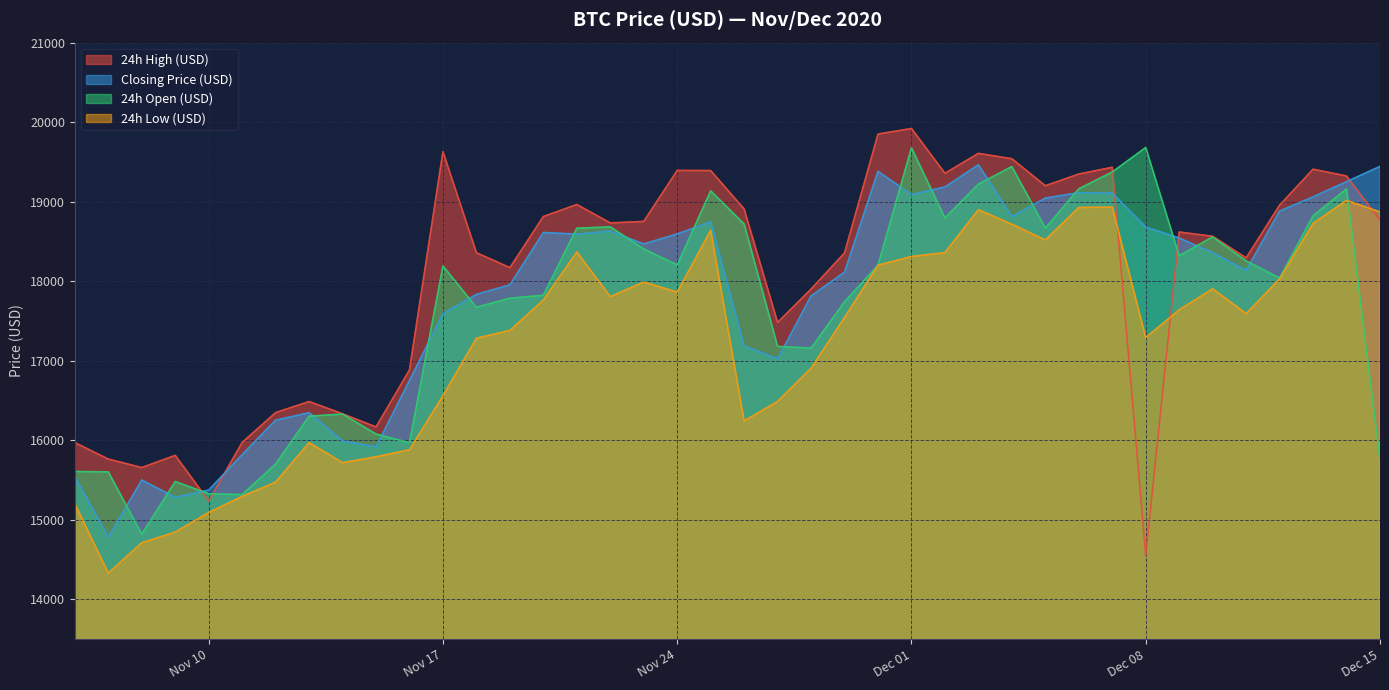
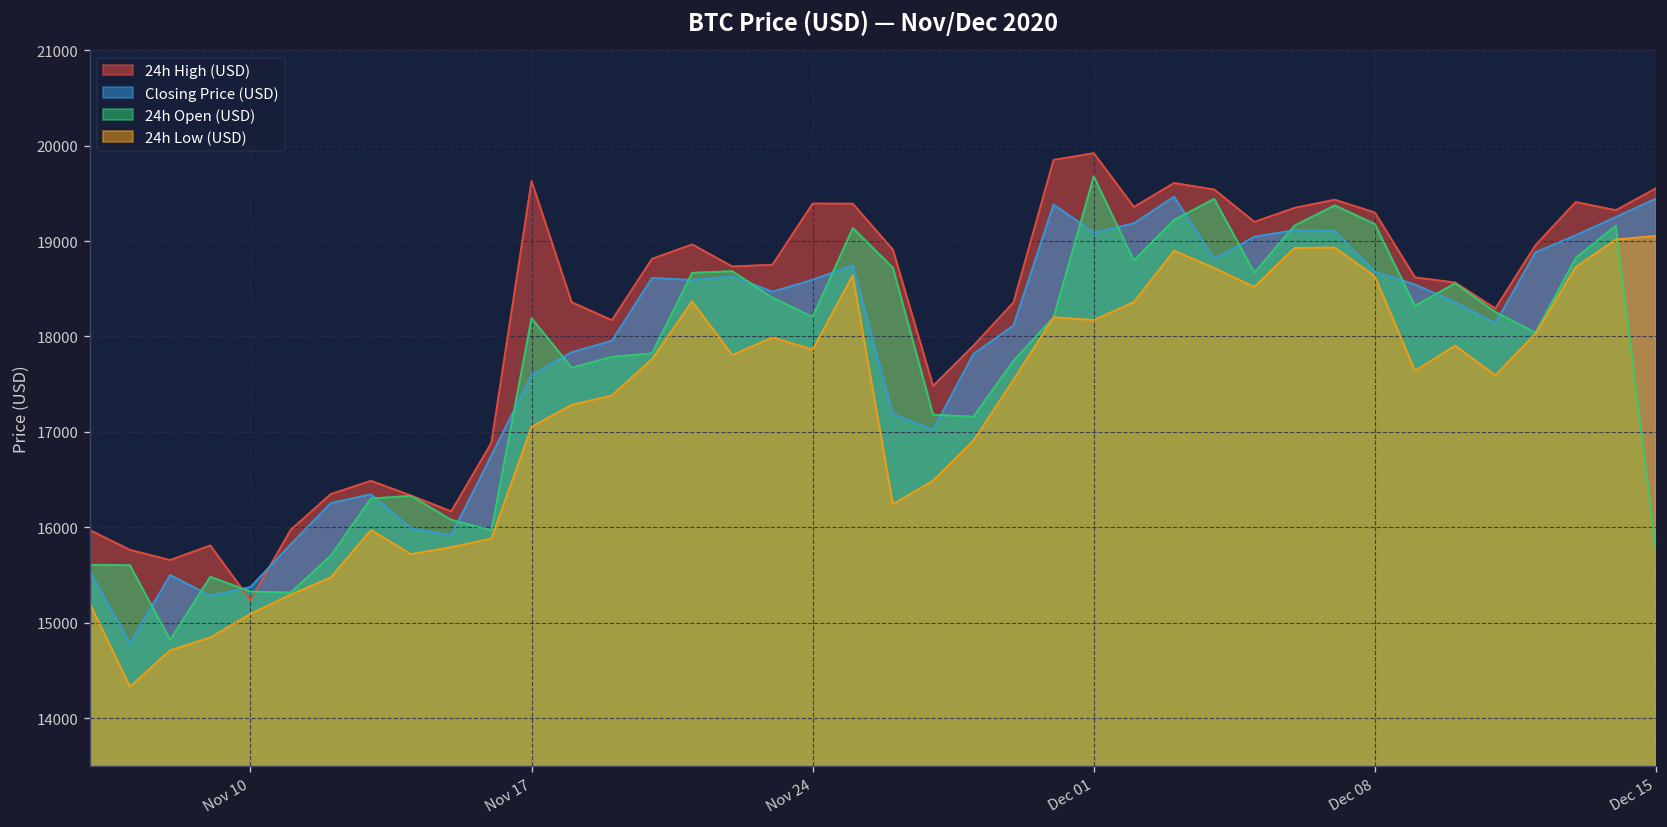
  {
    "24h High (USD)": {
      "Nov 10": 15200,
      "Nov 17": 19600,
      "Nov 24": 19400,
      "Dec 01": 19900,
-     "Dec 08": 14600,
-     "Dec 15": 18800
+     "Dec 08": 19300,
+     "Dec 15": 19600
    },
    "Closing Price (USD)": {
      "Nov 10": 15400,
      "Nov 17": 17600,
      "Nov 24": 18600,
      "Dec 01": 19100,
      "Dec 08": 18700,
      "Dec 15": 19400
    },
    "24h Open (USD)": {
      "Nov 10": 15300,
      "Nov 17": 18200,
      "Nov 24": 18200,
      "Dec 01": 19700,
-     "Dec 08": 19700,
+     "Dec 08": 19200,
      "Dec 15": 15800
    },
    "24h Low (USD)": {
      "Nov 10": 15100,
-     "Nov 17": 16600,
+     "Nov 17": 17100,
      "Nov 24": 17900,
-     "Dec 01": 18300,
-     "Dec 08": 17300,
-     "Dec 15": 18900
+     "Dec 01": 18200,
+     "Dec 08": 18600,
+     "Dec 15": 19100
    }
  }
